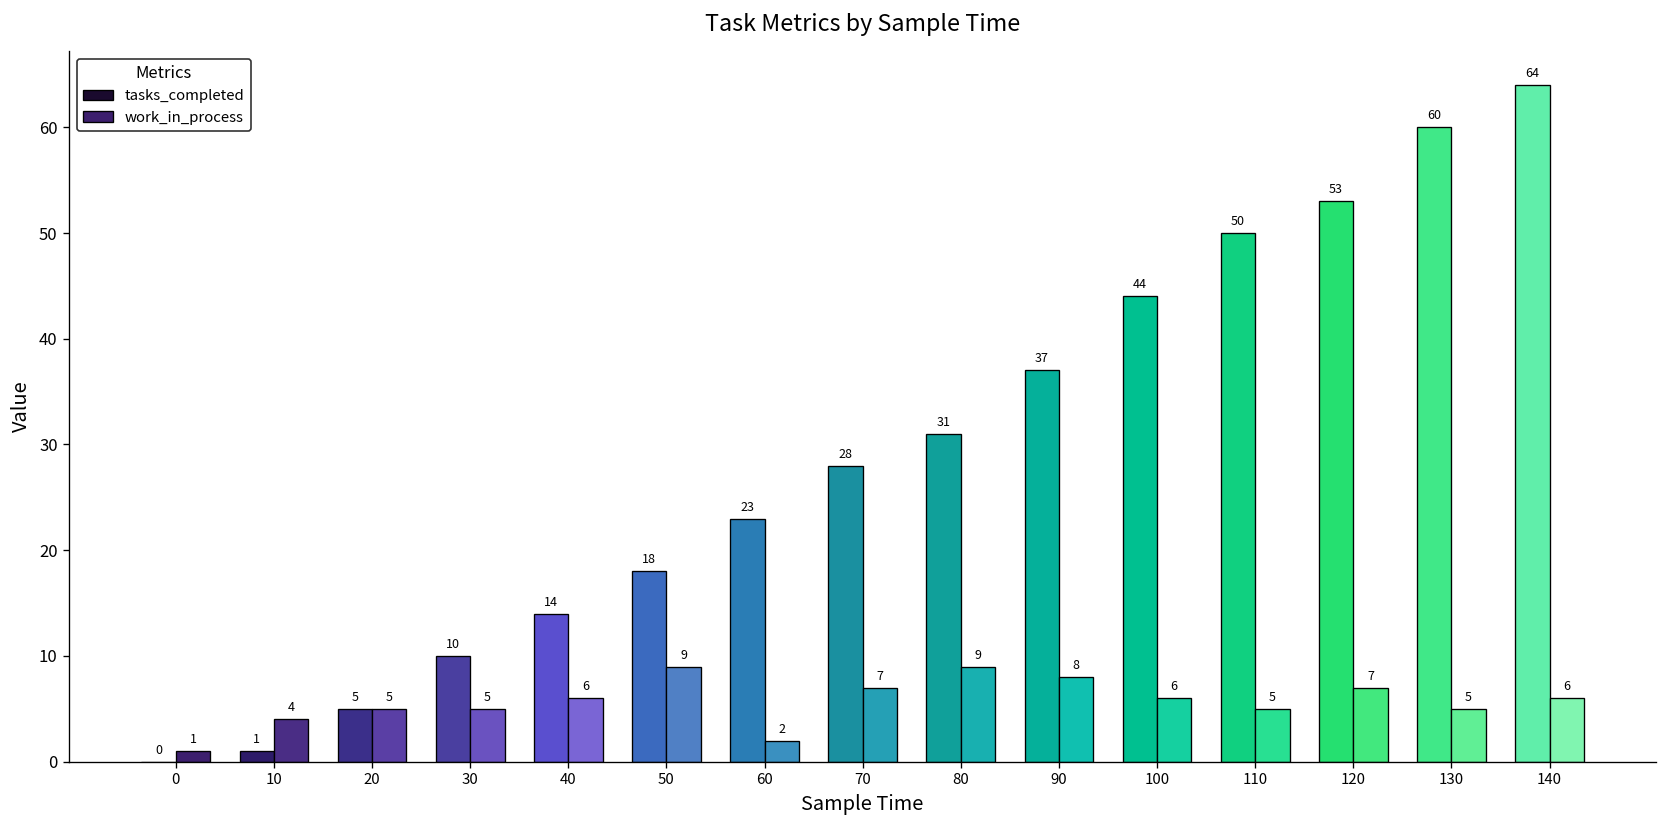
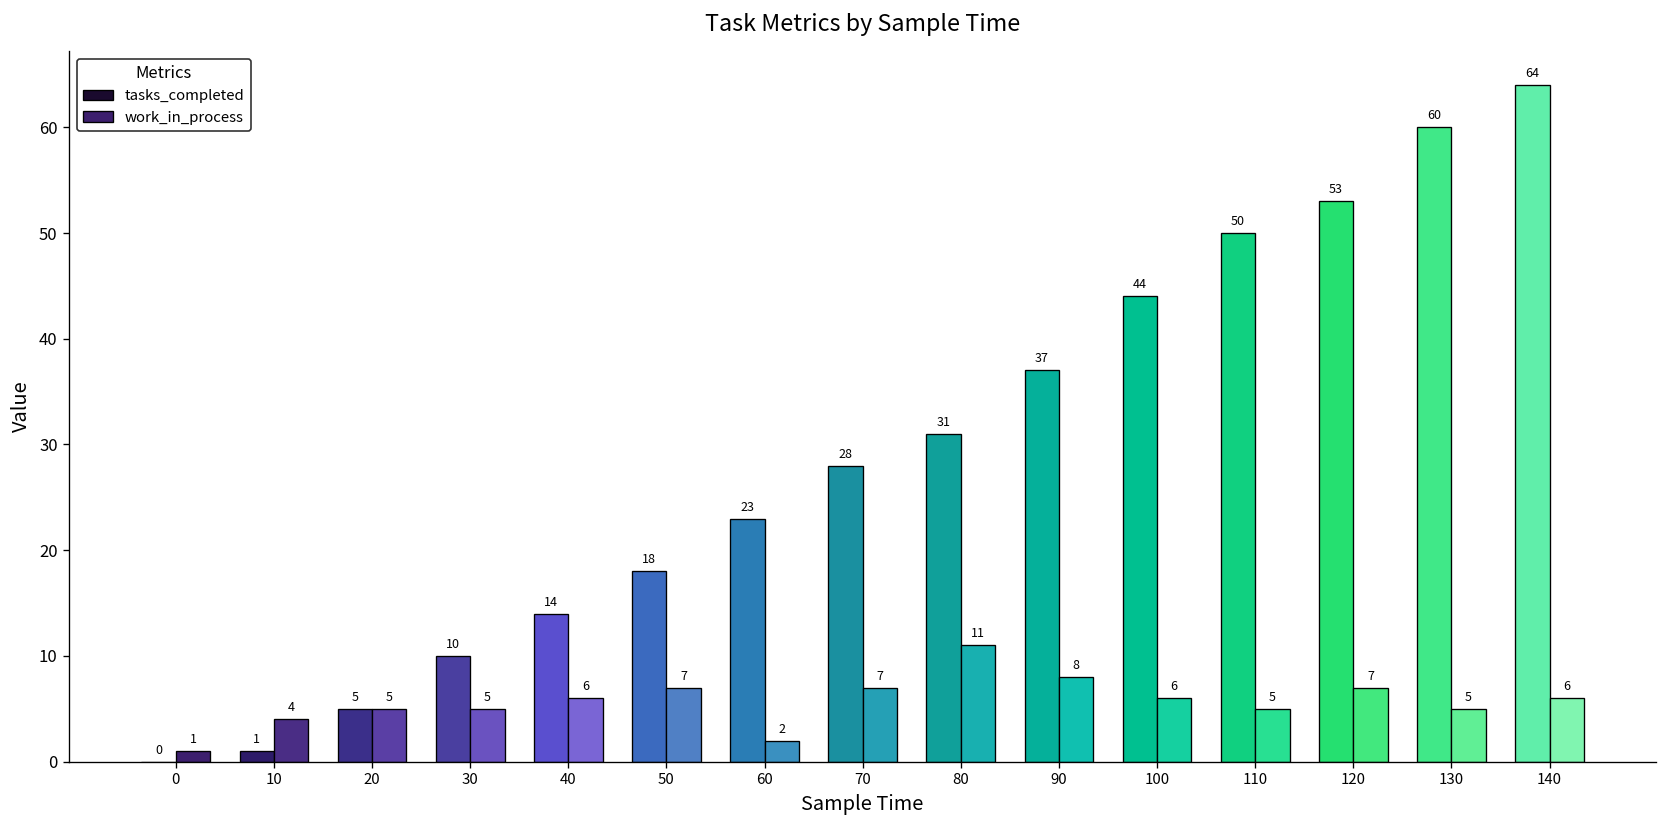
  {
    "tasks_completed": {
      "0": 0,
      "10": 1,
      "20": 5,
      "30": 10,
      "40": 14,
      "50": 18,
      "60": 23,
      "70": 28,
      "80": 31,
      "90": 37,
      "100": 44,
      "110": 50,
      "120": 53,
      "130": 60,
      "140": 64
    },
    "work_in_process": {
      "0": 1,
      "10": 4,
      "20": 5,
      "30": 5,
      "40": 6,
-     "50": 9,
+     "50": 7,
      "60": 2,
      "70": 7,
-     "80": 9,
+     "80": 11,
      "90": 8,
      "100": 6,
      "110": 5,
      "120": 7,
      "130": 5,
      "140": 6
    }
  }
